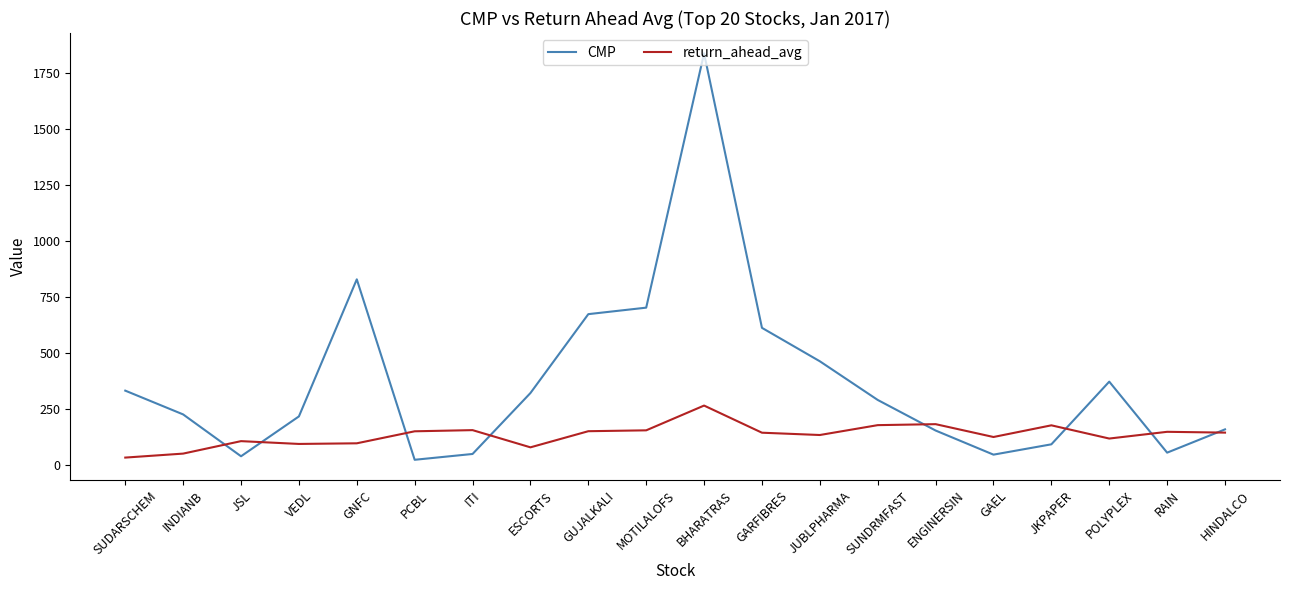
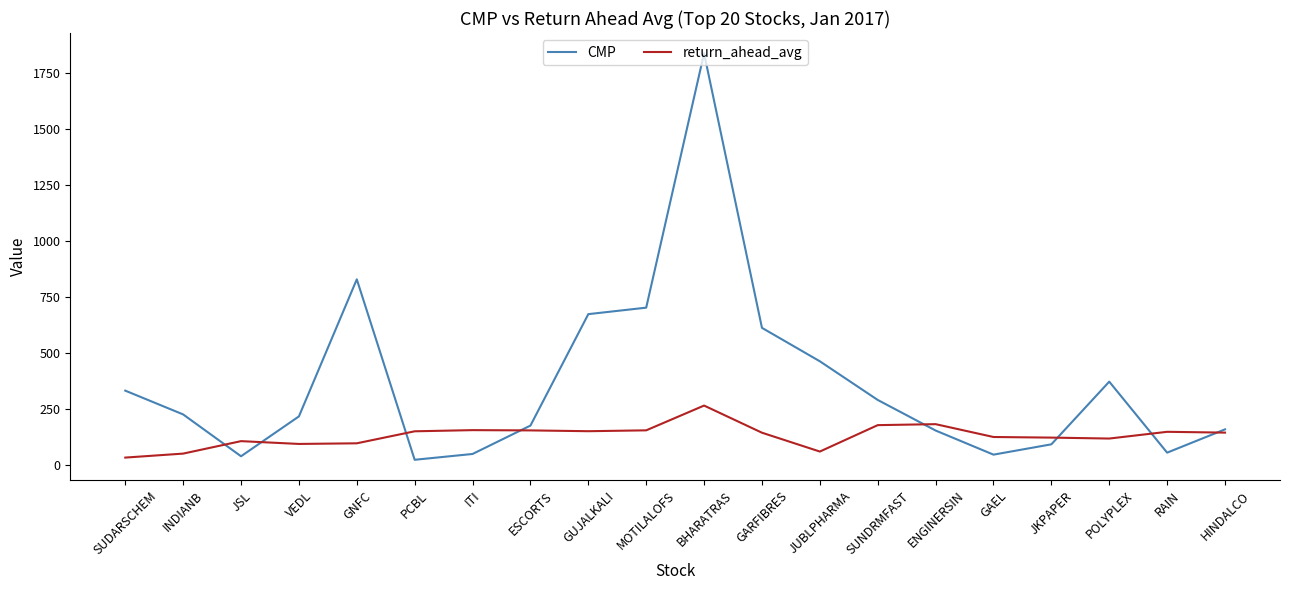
  {
    "CMP": {
      "SUDARSCHEM": 330,
      "INDIANB": 230,
      "JSL": 40,
      "VEDL": 220,
      "GNFC": 830,
      "PCBL": 20,
      "ITI": 50,
-     "ESCORTS": 320,
+     "ESCORTS": 180,
      "GUJALKALI": 670,
      "MOTILALOFS": 700,
      "GARFIBRES": 610,
      "JUBLPHARMA": 460,
      "SUNDRMFAST": 290,
      "ENGINERSIN": 150,
      "GAEL": 50,
      "JKPAPER": 90,
      "POLYPLEX": 370,
      "RAIN": 50,
      "HINDALCO": 160
    },
    "return_ahead_avg": {
      "SUDARSCHEM": 30,
      "INDIANB": 50,
      "JSL": 110,
      "VEDL": 90,
      "GNFC": 100,
      "PCBL": 150,
      "ITI": 160,
-     "ESCORTS": 80,
+     "ESCORTS": 150,
      "GUJALKALI": 150,
      "MOTILALOFS": 150,
      "BHARATRAS": 270,
      "GARFIBRES": 140,
-     "JUBLPHARMA": 130,
+     "JUBLPHARMA": 60,
      "SUNDRMFAST": 180,
      "ENGINERSIN": 180,
      "GAEL": 120,
-     "JKPAPER": 180,
+     "JKPAPER": 120,
      "POLYPLEX": 120,
      "RAIN": 150,
      "HINDALCO": 140
    }
  }
